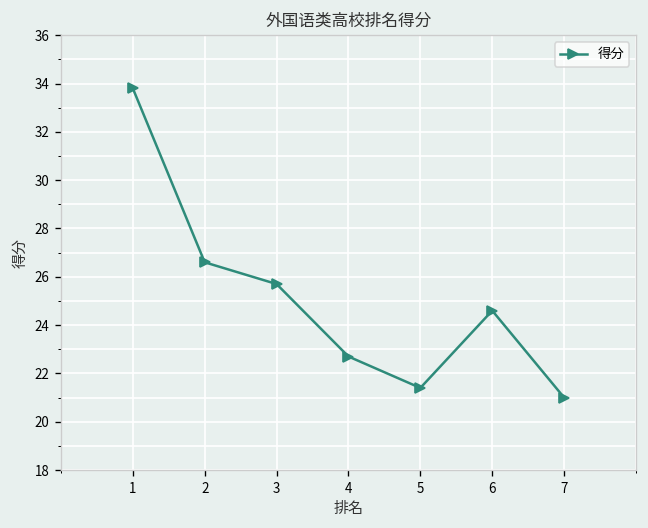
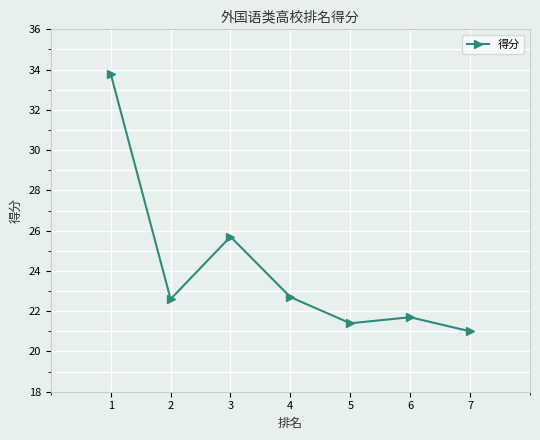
  {
    "1": 33.8,
-   "2": 26.6,
+   "2": 22.6,
    "3": 25.7,
    "4": 22.7,
    "5": 21.4,
-   "6": 24.6,
+   "6": 21.7,
    "7": 21.0
  }
